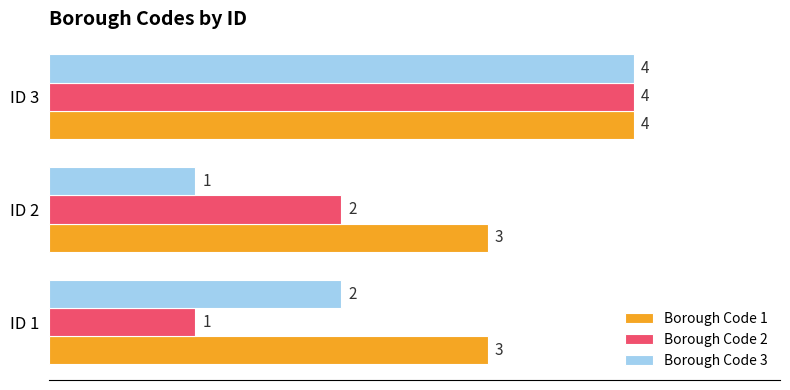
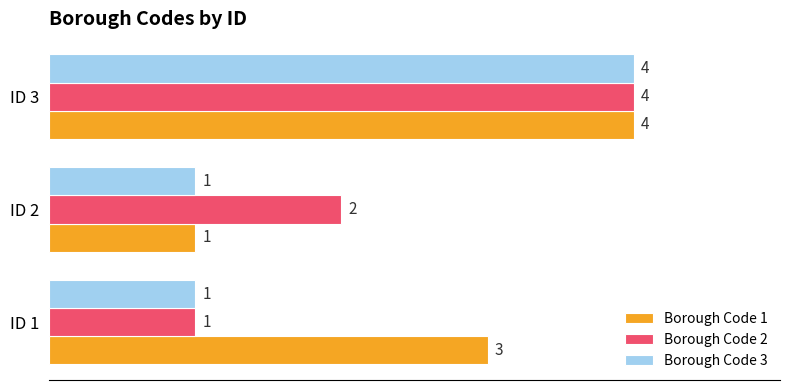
  {
    "Borough Code 1": {
      "ID 3": 4,
-     "ID 2": 3,
+     "ID 2": 1,
      "ID 1": 3
    },
    "Borough Code 2": {
      "ID 3": 4,
      "ID 2": 2,
      "ID 1": 1
    },
    "Borough Code 3": {
      "ID 3": 4,
      "ID 2": 1,
-     "ID 1": 2
+     "ID 1": 1
    }
  }
